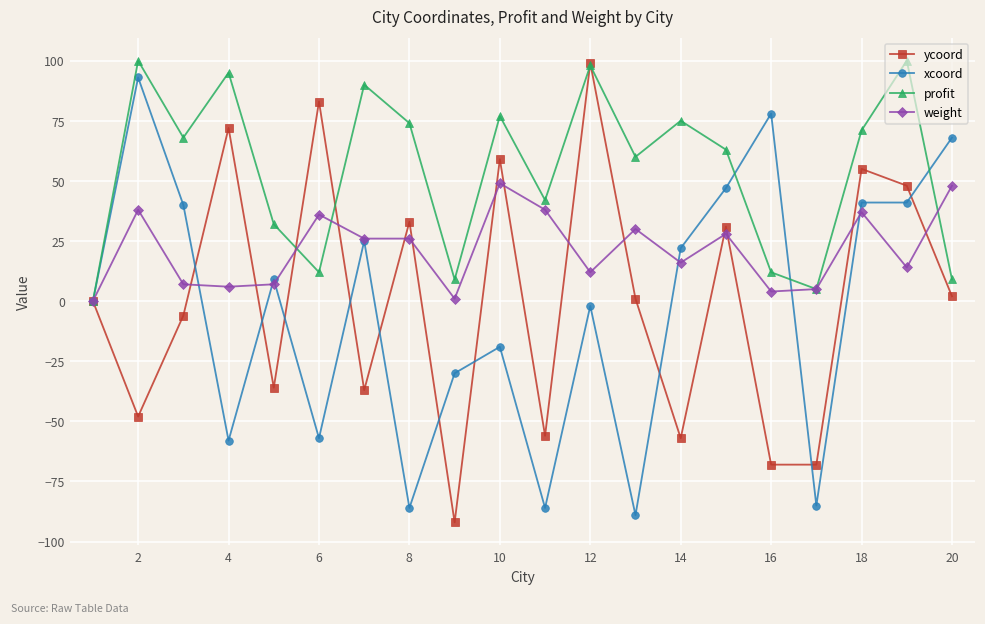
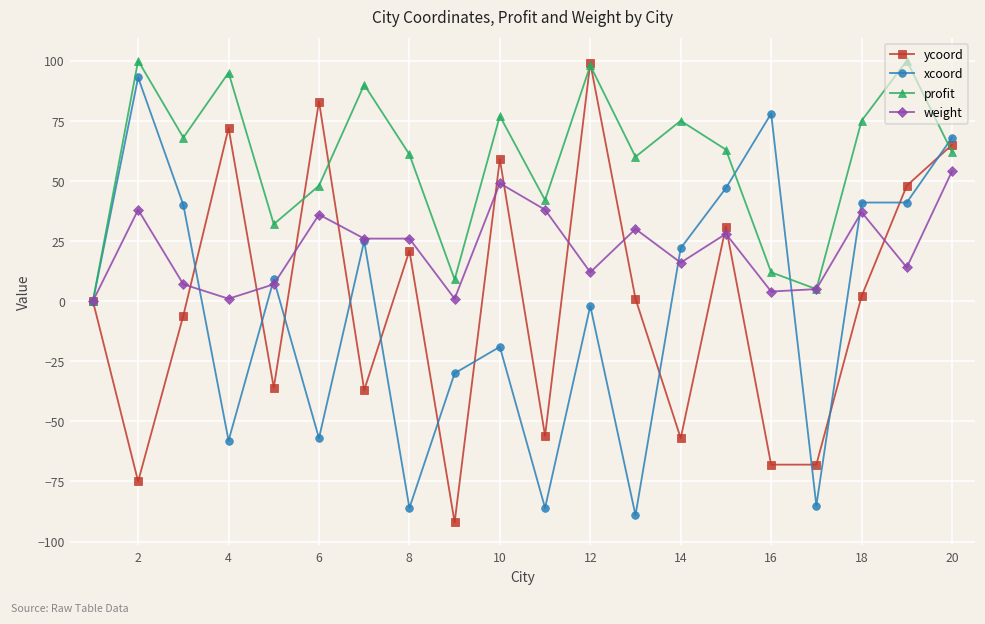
  {
    "ycoord": {
-     "2": -48,
+     "2": -75,
      "4": 72,
      "6": 83,
-     "8": 33,
+     "8": 21,
      "10": 59,
      "14": -57,
      "16": -68,
-     "18": 55,
-     "20": 2
+     "18": 2,
+     "20": 65
    },
    "xcoord": {
      "2": 93,
      "4": -58,
      "6": -57,
      "8": -86,
      "10": -19,
      "12": -2,
      "14": 22,
      "16": 78,
      "18": 41,
      "20": 68
    },
    "profit": {
      "2": 100,
      "4": 95,
-     "6": 12,
-     "8": 74,
+     "6": 48,
+     "8": 61,
      "10": 77,
      "14": 75,
      "16": 12,
-     "18": 71,
-     "20": 9
+     "18": 75,
+     "20": 62
    },
    "weight": {
      "2": 38,
-     "4": 6,
+     "4": 1,
      "6": 36,
      "8": 26,
      "10": 49,
      "12": 12,
      "14": 16,
      "16": 4,
      "18": 37,
-     "20": 48
+     "20": 54
    }
  }
